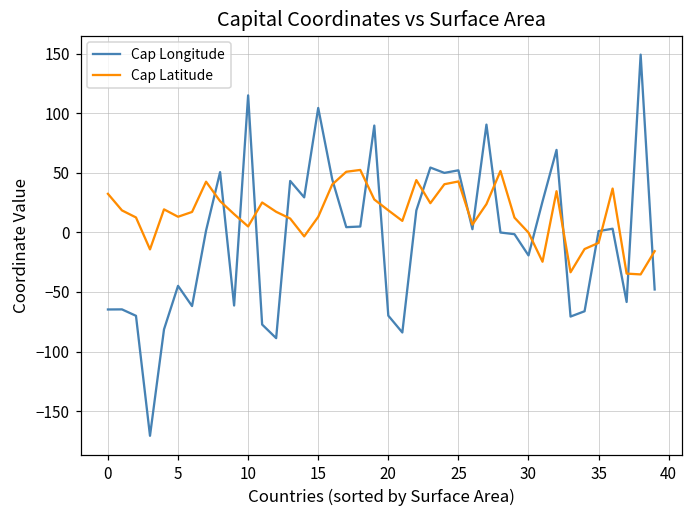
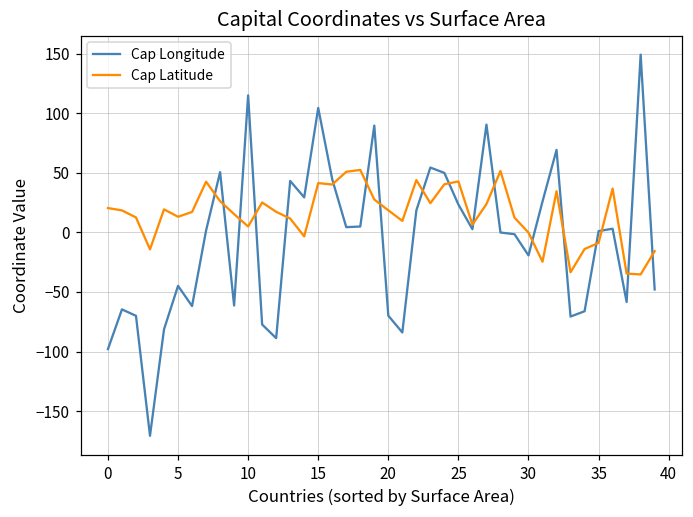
  {
    "Cap Longitude": {
-     "0": -65,
+     "0": -98,
      "5": -45,
      "10": 115,
      "15": 104,
      "20": -70,
-     "25": 52,
+     "25": 23,
      "30": -19,
      "35": 1
    },
    "Cap Latitude": {
-     "0": 32,
+     "0": 20,
      "5": 13,
      "10": 5,
-     "15": 13,
+     "15": 41,
      "20": 18,
      "25": 43,
      "30": 0,
      "35": -9
    }
  }
